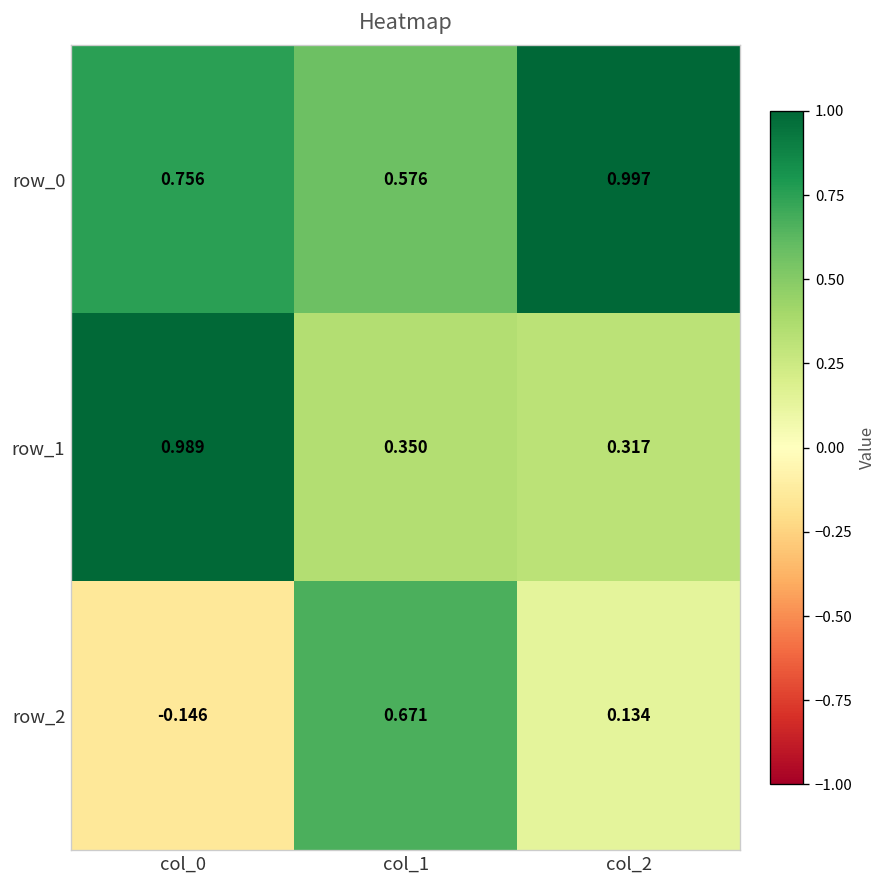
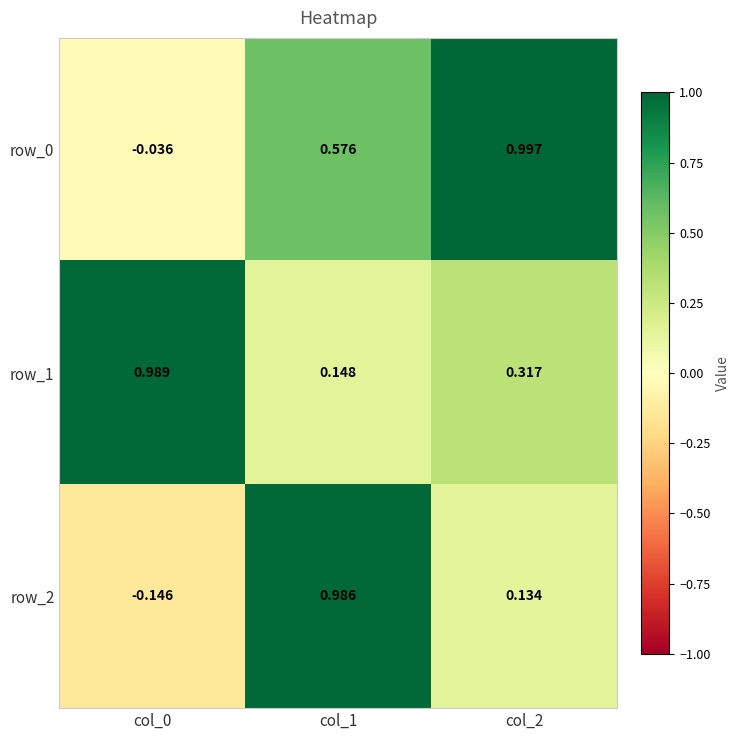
  {
    "row_0": {
-     "col_0": 0.756,
+     "col_0": -0.036,
      "col_1": 0.576,
      "col_2": 0.997
    },
    "row_1": {
      "col_0": 0.989,
-     "col_1": 0.350,
+     "col_1": 0.148,
      "col_2": 0.317
    },
    "row_2": {
      "col_0": -0.146,
-     "col_1": 0.671,
+     "col_1": 0.986,
      "col_2": 0.134
    }
  }
